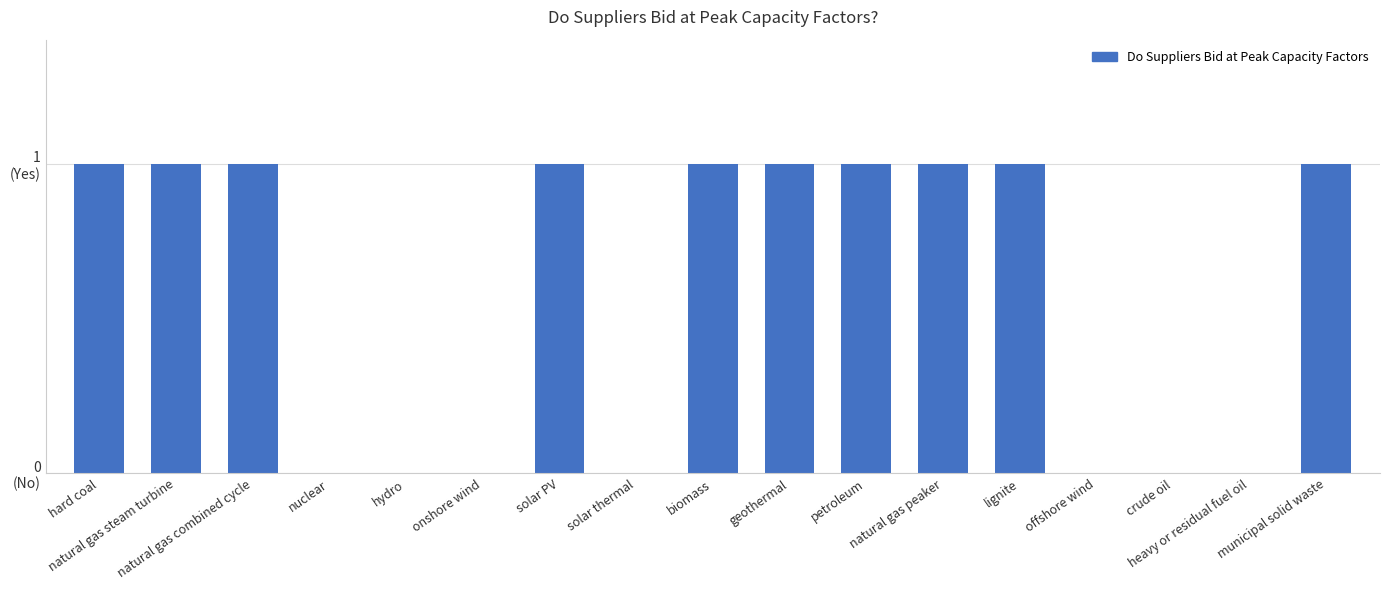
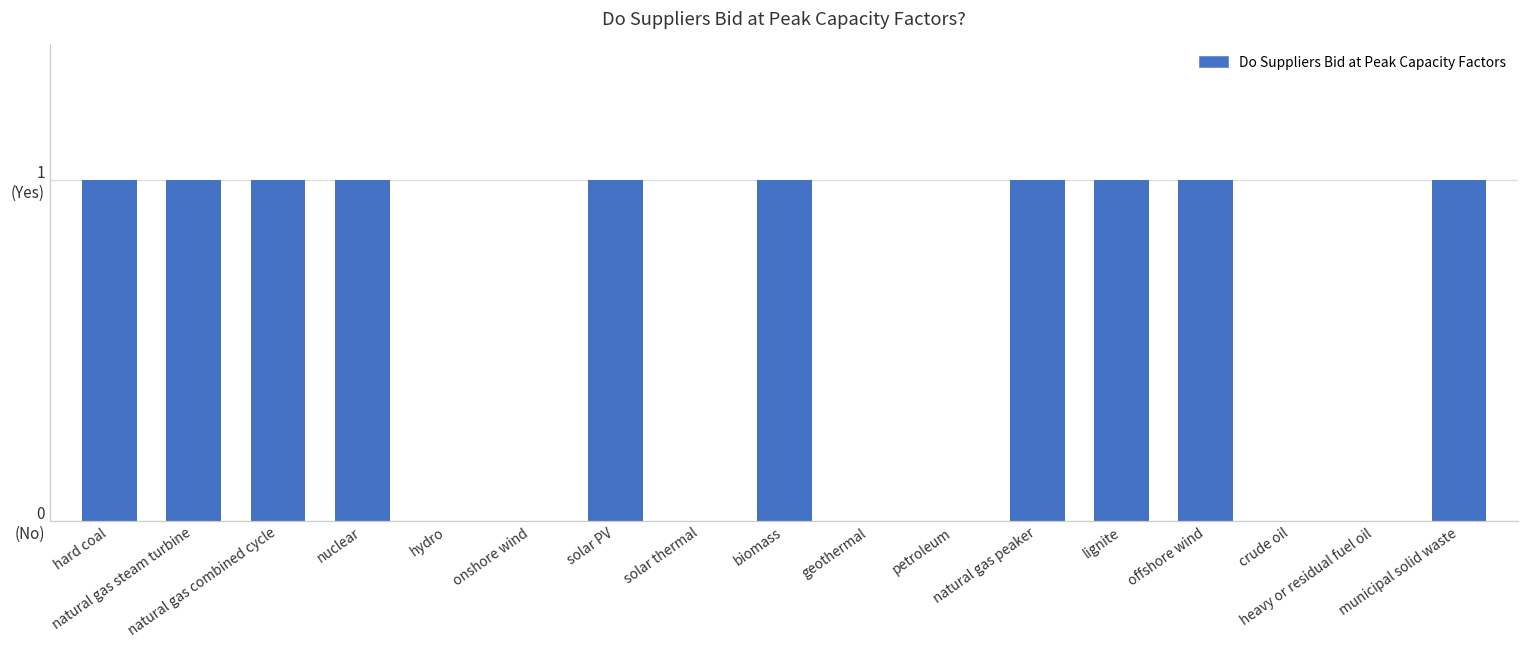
  {
    "hard coal": "1 (Yes)",
    "natural gas steam turbine": "1 (Yes)",
    "natural gas combined cycle": "1 (Yes)",
-   "nuclear": "0 (Yes)",
+   "nuclear": "1 (Yes)",
    "hydro": "0 (Yes)",
    "onshore wind": "0 (Yes)",
    "solar PV": "1 (Yes)",
    "solar thermal": "0 (Yes)",
    "biomass": "1 (Yes)",
-   "geothermal": "1 (Yes)",
-   "petroleum": "1 (Yes)",
+   "geothermal": "0 (Yes)",
+   "petroleum": "0 (Yes)",
    "natural gas peaker": "1 (Yes)",
    "lignite": "1 (Yes)",
-   "offshore wind": "0 (Yes)",
+   "offshore wind": "1 (Yes)",
    "crude oil": "0 (Yes)",
    "heavy or residual fuel oil": "0 (Yes)",
    "municipal solid waste": "1 (Yes)"
  }
